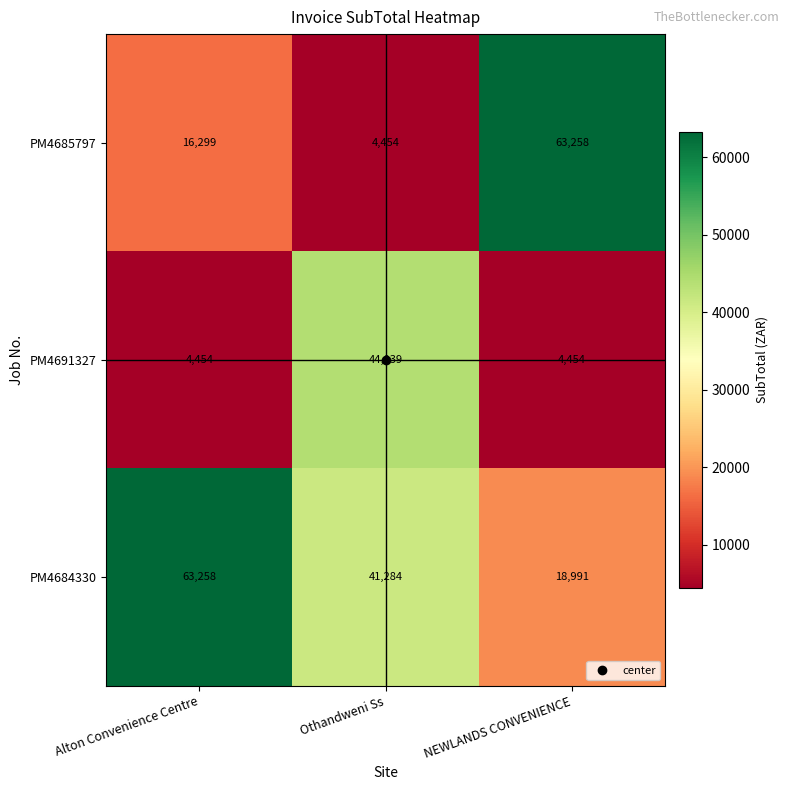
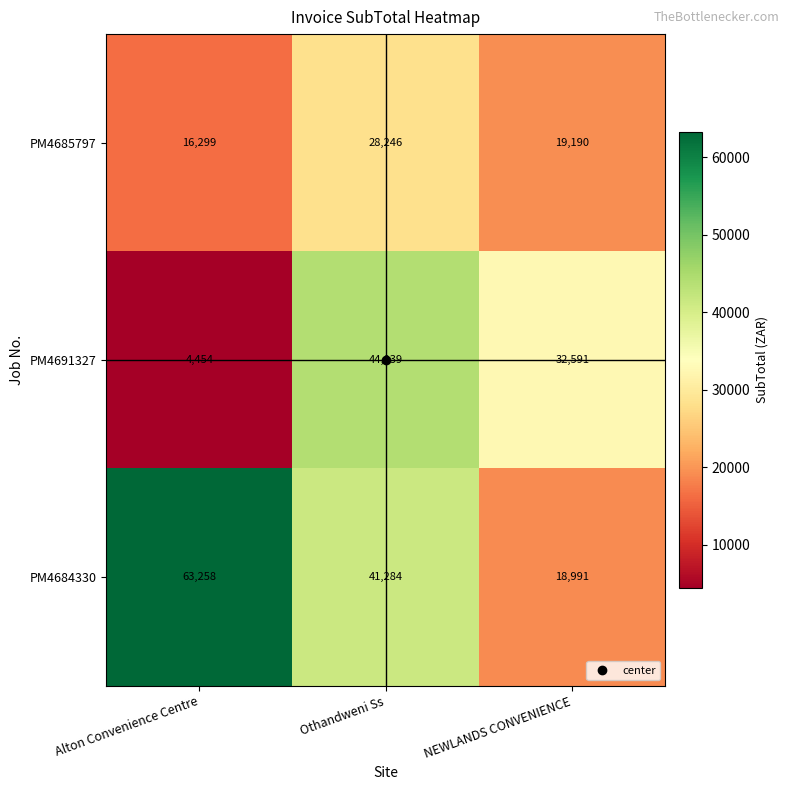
  {
    "PM4685797": {
      "Alton Convenience Centre": "16,299",
-     "Othandweni Ss": "4,454",
-     "NEWLANDS CONVENIENCE": "63,258"
+     "Othandweni Ss": "28,246",
+     "NEWLANDS CONVENIENCE": "19,190"
    },
    "PM4691327": {
      "Alton Convenience Centre": "4,454",
-     "NEWLANDS CONVENIENCE": "4,454"
+     "NEWLANDS CONVENIENCE": "32,591"
    },
    "PM4684330": {
      "Alton Convenience Centre": "63,258",
      "Othandweni Ss": "41,284",
      "NEWLANDS CONVENIENCE": "18,991"
    }
  }
